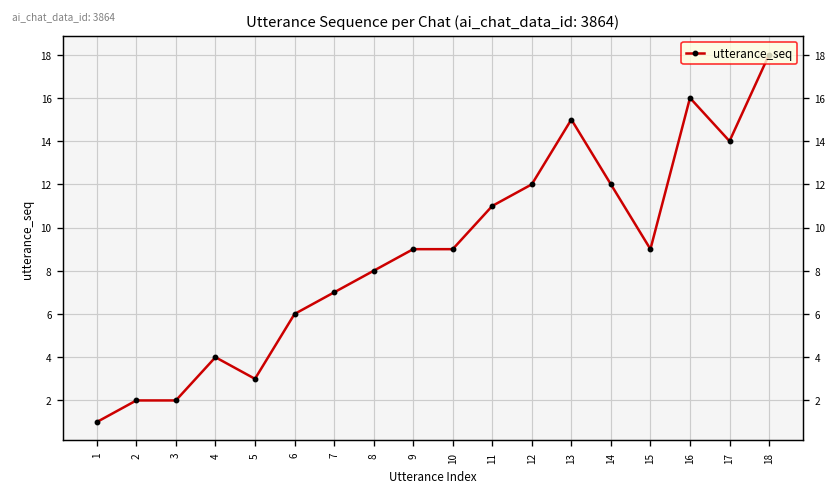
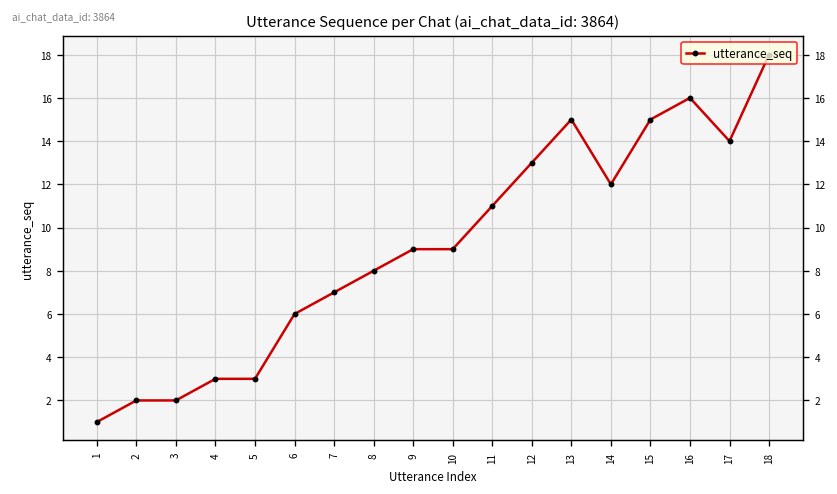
  {
    "1": 1,
    "2": 2,
    "3": 2,
-   "4": 4,
+   "4": 3,
    "5": 3,
    "6": 6,
    "7": 7,
    "8": 8,
    "9": 9,
    "10": 9,
    "11": 11,
-   "12": 12,
+   "12": 13,
    "13": 15,
    "14": 12,
-   "15": 9,
+   "15": 15,
    "16": 16,
    "17": 14
  }
